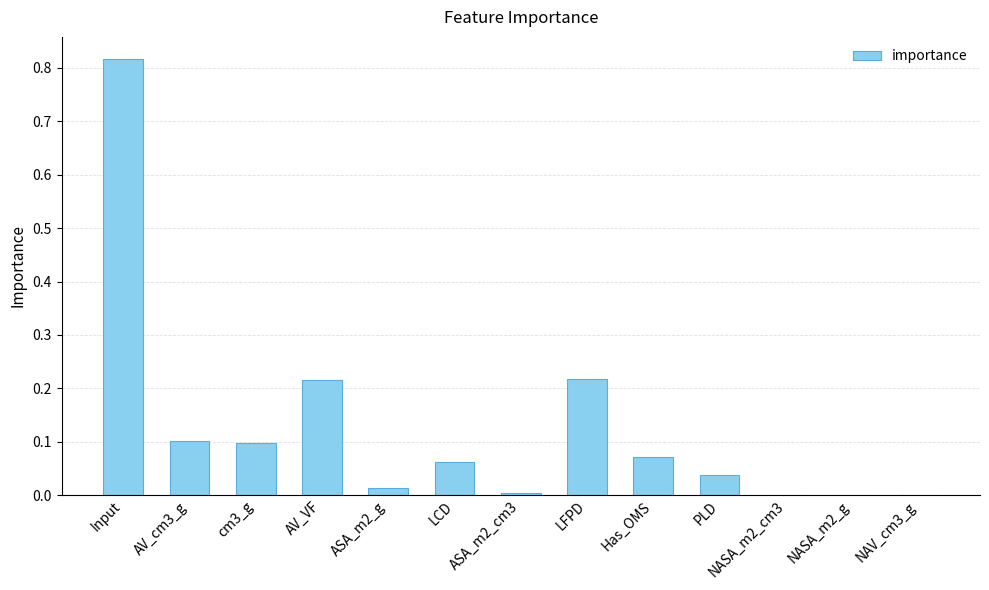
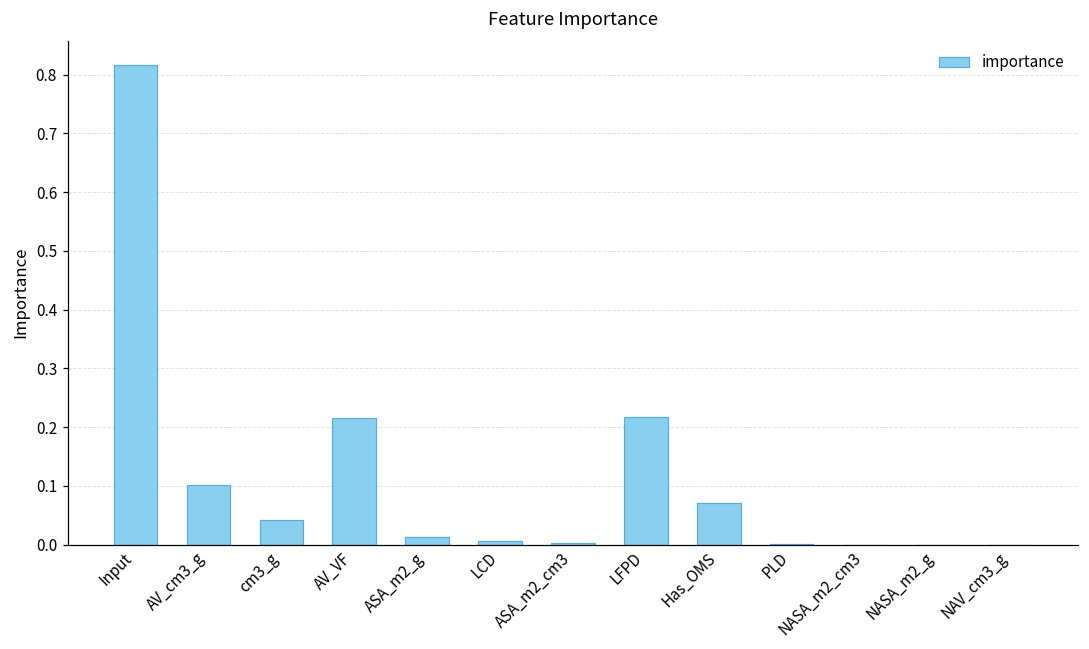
  {
    "Input": 0.82,
    "AV_cm3_g": 0.10,
-   "cm3_g": 0.10,
+   "cm3_g": 0.04,
    "AV_VF": 0.22,
    "ASA_m2_g": 0.01,
-   "LCD": 0.06,
+   "LCD": 0.01,
    "LFPD": 0.22,
    "Has_OMS": 0.07,
-   "PLD": 0.04
+   "PLD": 0.00
  }
